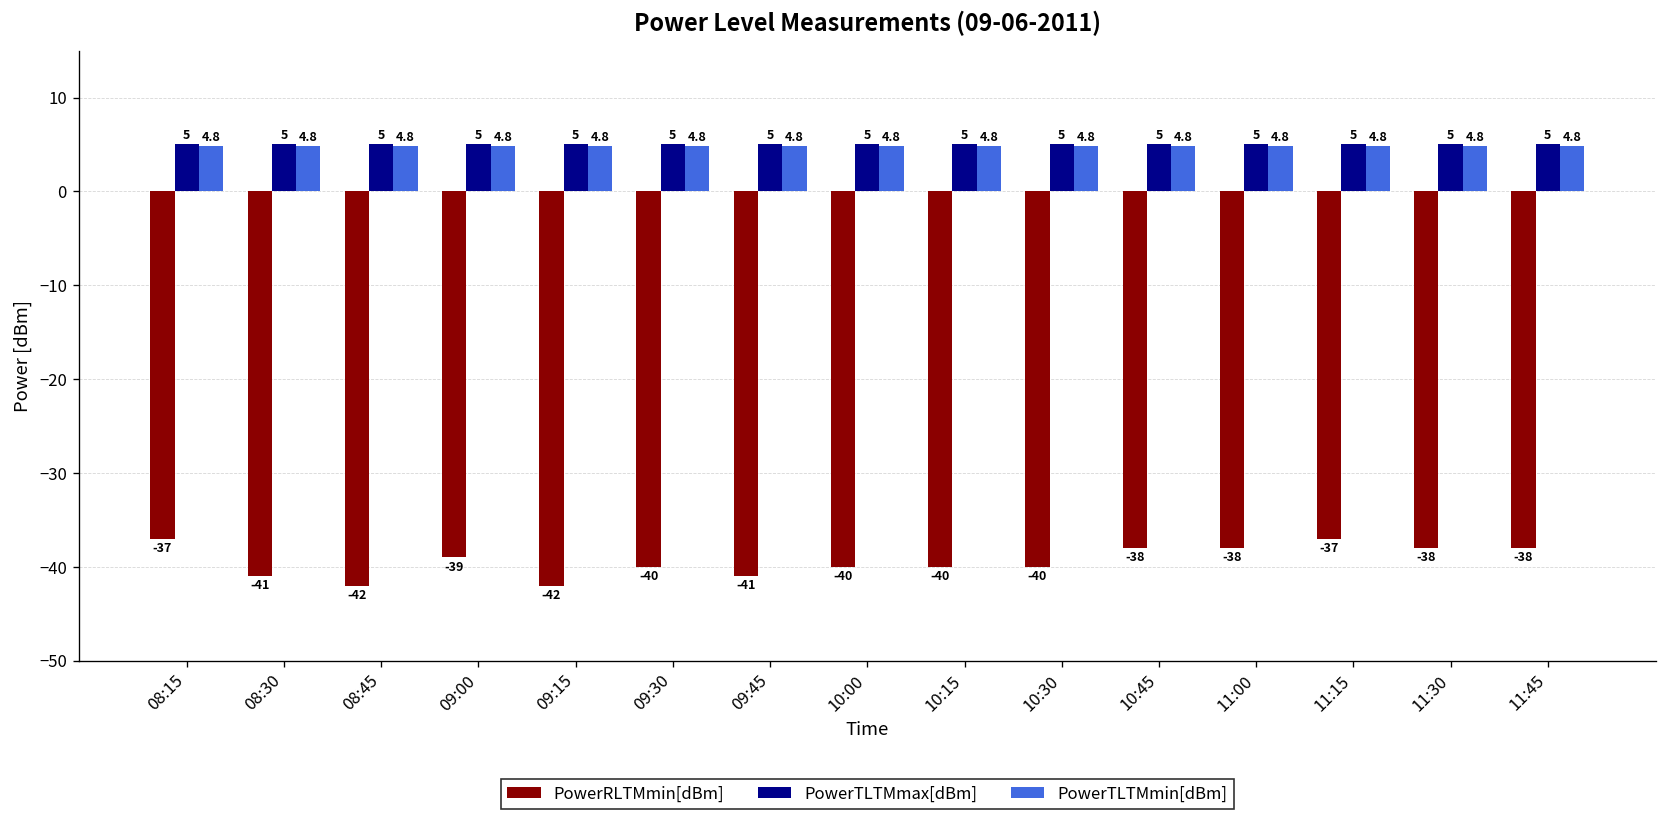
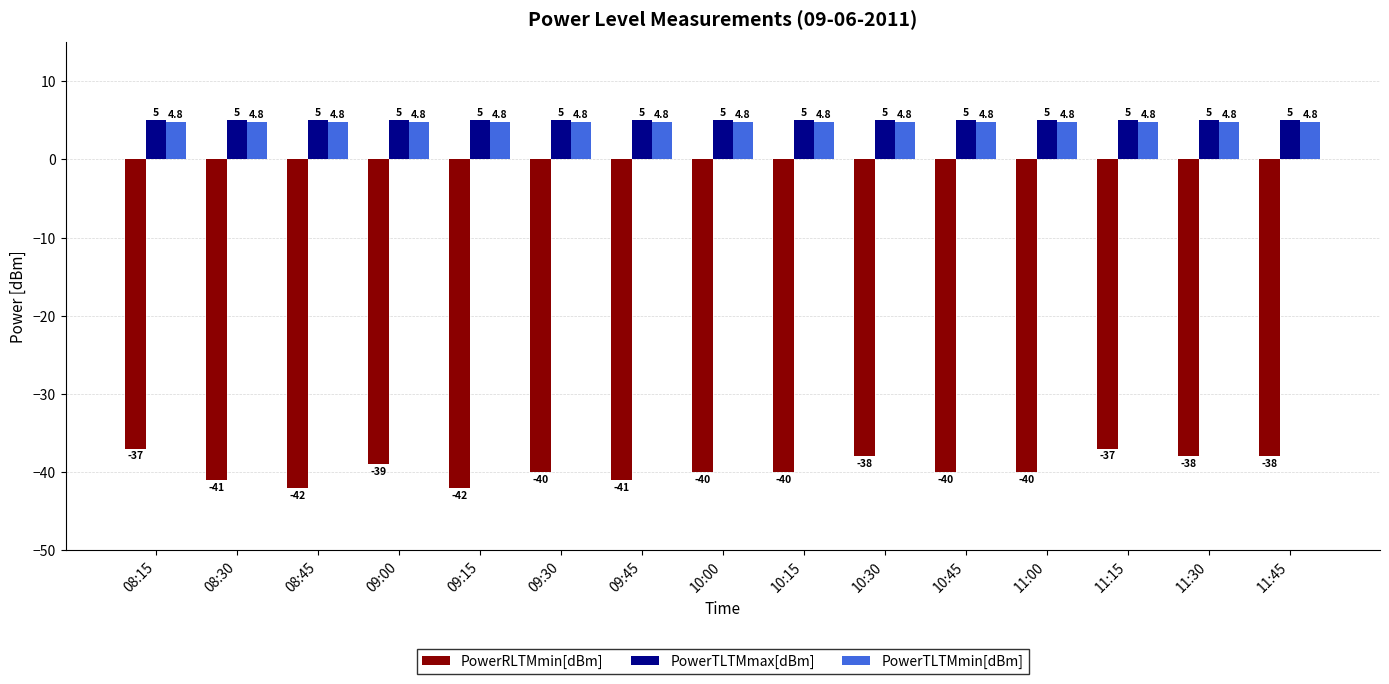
  {
    "PowerRLTMmin[dBm]": {
      "08:15": -37,
      "08:30": -41,
      "08:45": -42,
      "09:00": -39,
      "09:15": -42,
      "09:30": -40,
      "09:45": -41,
      "10:00": -40,
      "10:15": -40,
-     "10:30": -40,
-     "10:45": -38,
-     "11:00": -38,
+     "10:30": -38,
+     "10:45": -40,
+     "11:00": -40,
      "11:15": -37,
      "11:30": -38,
      "11:45": -38
    },
    "PowerTLTMmax[dBm]": {
      "08:15": 5,
      "08:30": 5,
      "08:45": 5,
      "09:00": 5,
      "09:15": 5,
      "09:30": 5,
      "09:45": 5,
      "10:00": 5,
      "10:15": 5,
      "10:30": 5,
      "10:45": 5,
      "11:00": 5,
      "11:15": 5,
      "11:30": 5,
      "11:45": 5
    },
    "PowerTLTMmin[dBm]": {
      "08:15": 4.8,
      "08:30": 4.8,
      "08:45": 4.8,
      "09:00": 4.8,
      "09:15": 4.8,
      "09:30": 4.8,
      "09:45": 4.8,
      "10:00": 4.8,
      "10:15": 4.8,
      "10:30": 4.8,
      "10:45": 4.8,
      "11:00": 4.8,
      "11:15": 4.8,
      "11:30": 4.8,
      "11:45": 4.8
    }
  }
